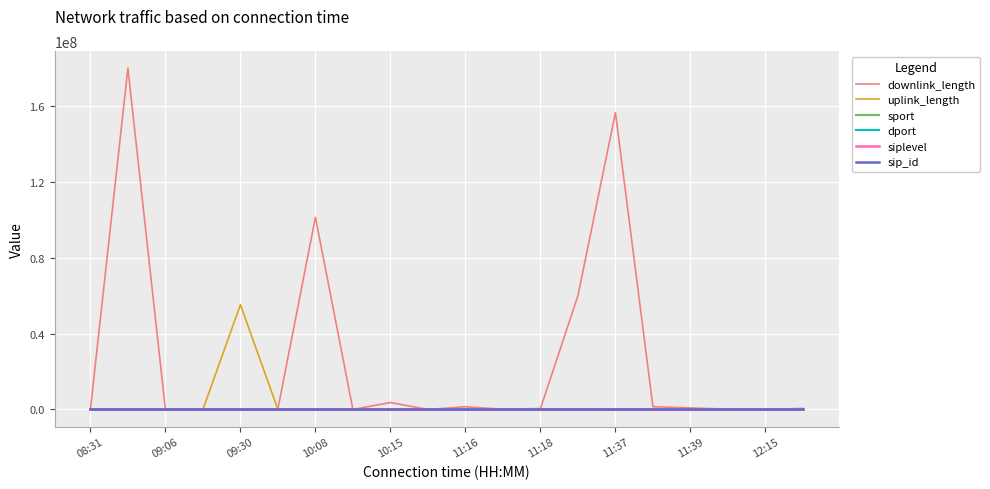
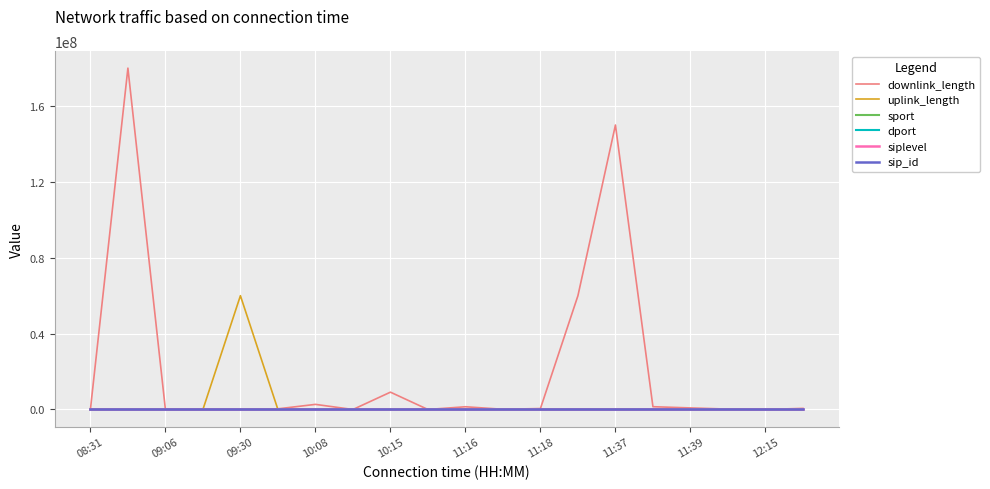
  {
    "downlink_length": {
-     "10:08": 101000000,
-     "10:15": 4000000,
+     "10:08": 3000000,
+     "10:15": 9000000,
      "11:16": 1000000,
-     "11:37": 157000000
+     "11:37": 150000000
    },
    "uplink_length": {
-     "09:30": 55000000
+     "09:30": 60000000
    }
  }
